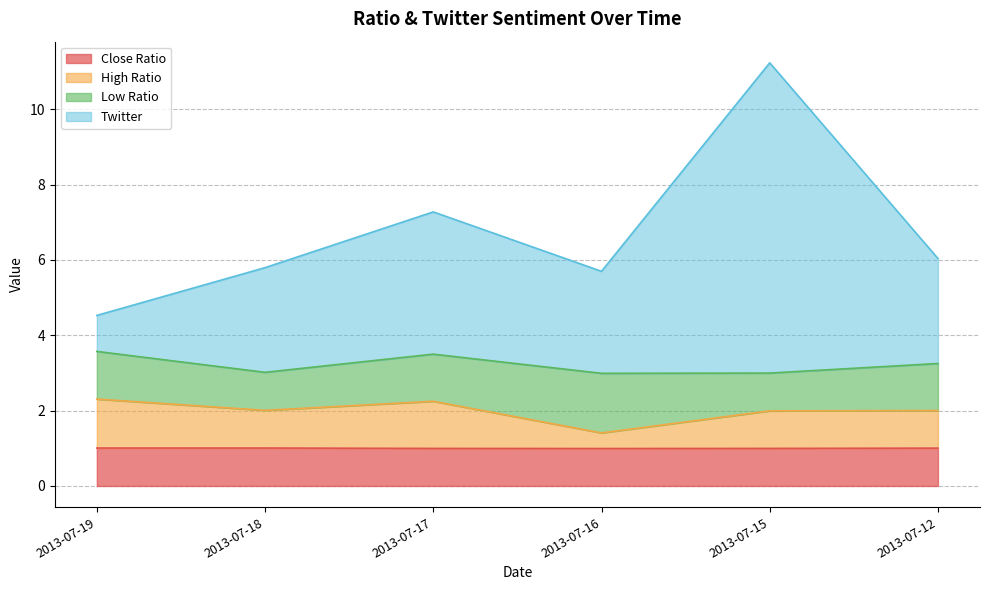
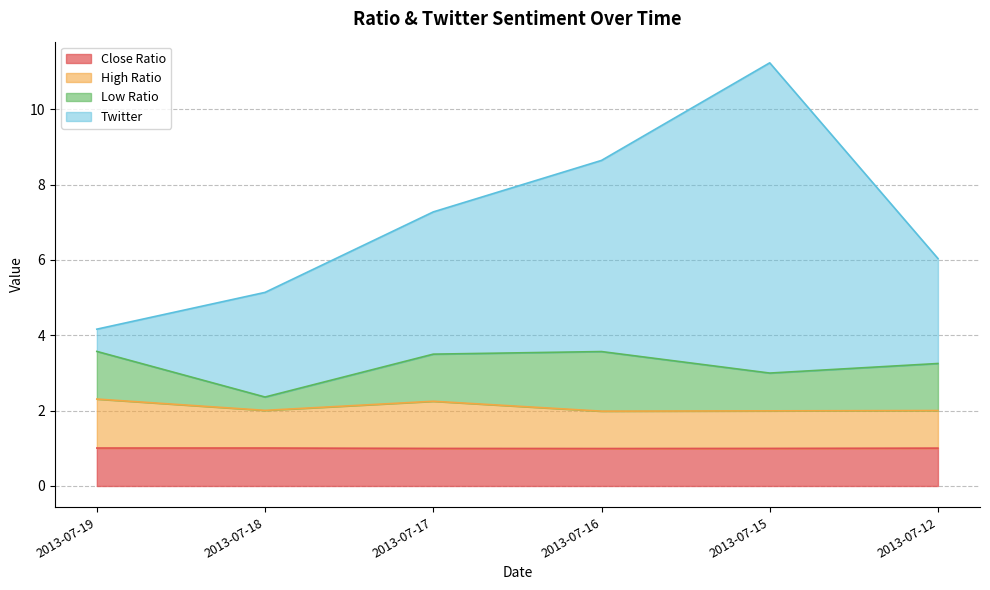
  {
    "Close Ratio": {
      "2013-07-19": 1.0,
      "2013-07-18": 1.0,
      "2013-07-17": 1.0,
      "2013-07-16": 1.0,
      "2013-07-15": 1.0,
      "2013-07-12": 1.0
    },
    "High Ratio": {
      "2013-07-19": 1.3,
      "2013-07-18": 1.0,
      "2013-07-17": 1.3,
-     "2013-07-16": 0.4,
+     "2013-07-16": 1.0,
      "2013-07-15": 1.0,
      "2013-07-12": 1.0
    },
    "Low Ratio": {
      "2013-07-19": 1.3,
-     "2013-07-18": 1.0,
+     "2013-07-18": 0.4,
      "2013-07-17": 1.3,
      "2013-07-16": 1.6,
      "2013-07-15": 1.0,
      "2013-07-12": 1.2
    },
    "Twitter": {
-     "2013-07-19": 1.0,
+     "2013-07-19": 0.6,
      "2013-07-18": 2.8,
      "2013-07-17": 3.8,
-     "2013-07-16": 2.7,
+     "2013-07-16": 5.1,
      "2013-07-15": 8.2,
      "2013-07-12": 2.8
    }
  }
